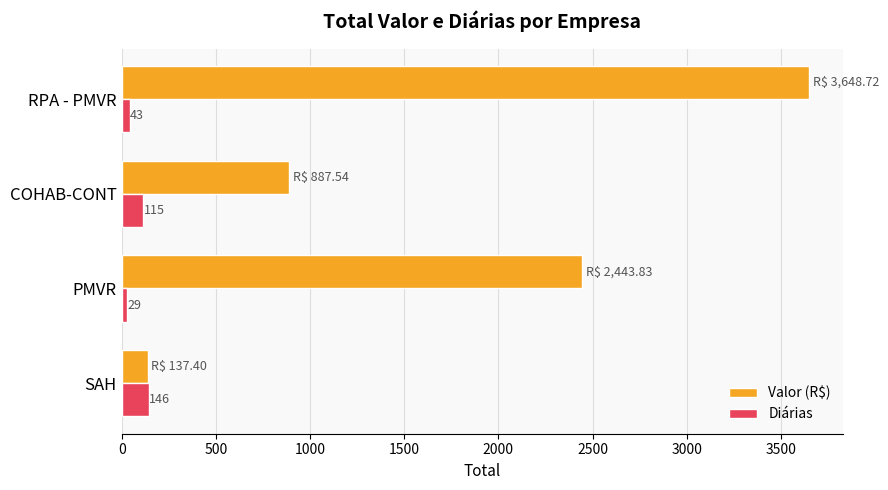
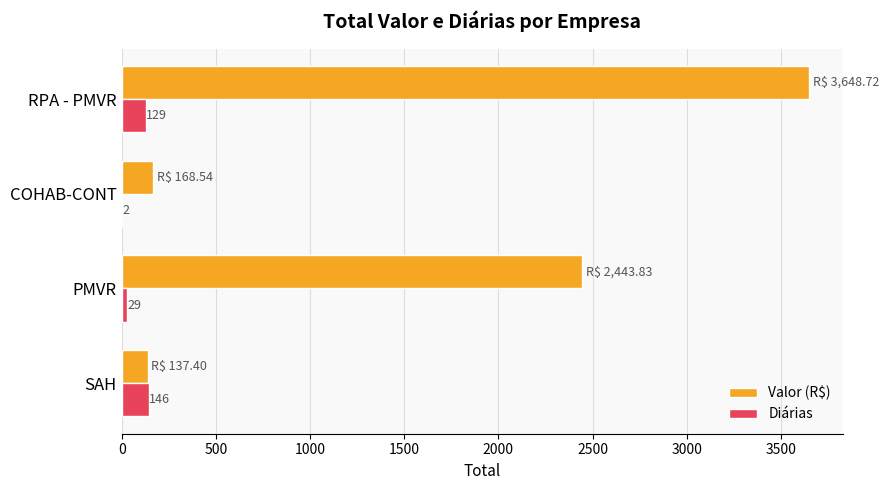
  {
    "Valor (R$)": {
      "RPA - PMVR": "3,648.72",
-     "COHAB-CONT": "887.54",
+     "COHAB-CONT": "168.54",
      "PMVR": "2,443.83",
      "SAH": "137.40"
    },
    "Diárias": {
-     "RPA - PMVR": "43",
-     "COHAB-CONT": "115",
+     "RPA - PMVR": "129",
+     "COHAB-CONT": "2",
      "PMVR": "29",
      "SAH": "146"
    }
  }
